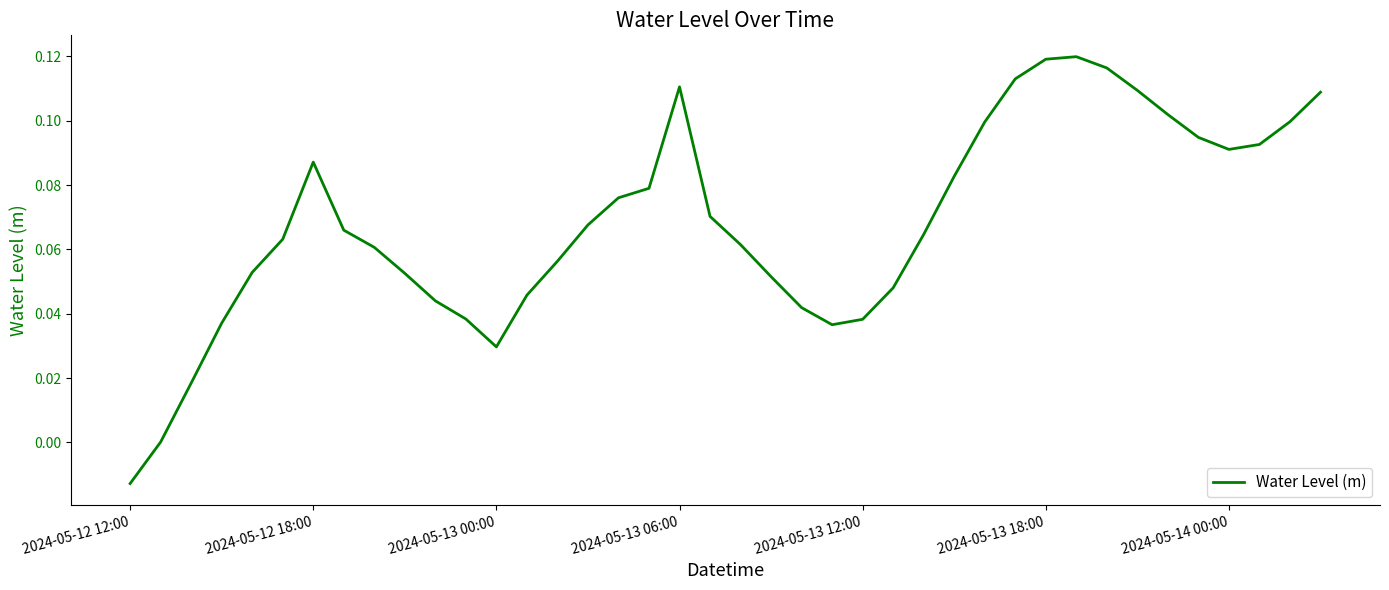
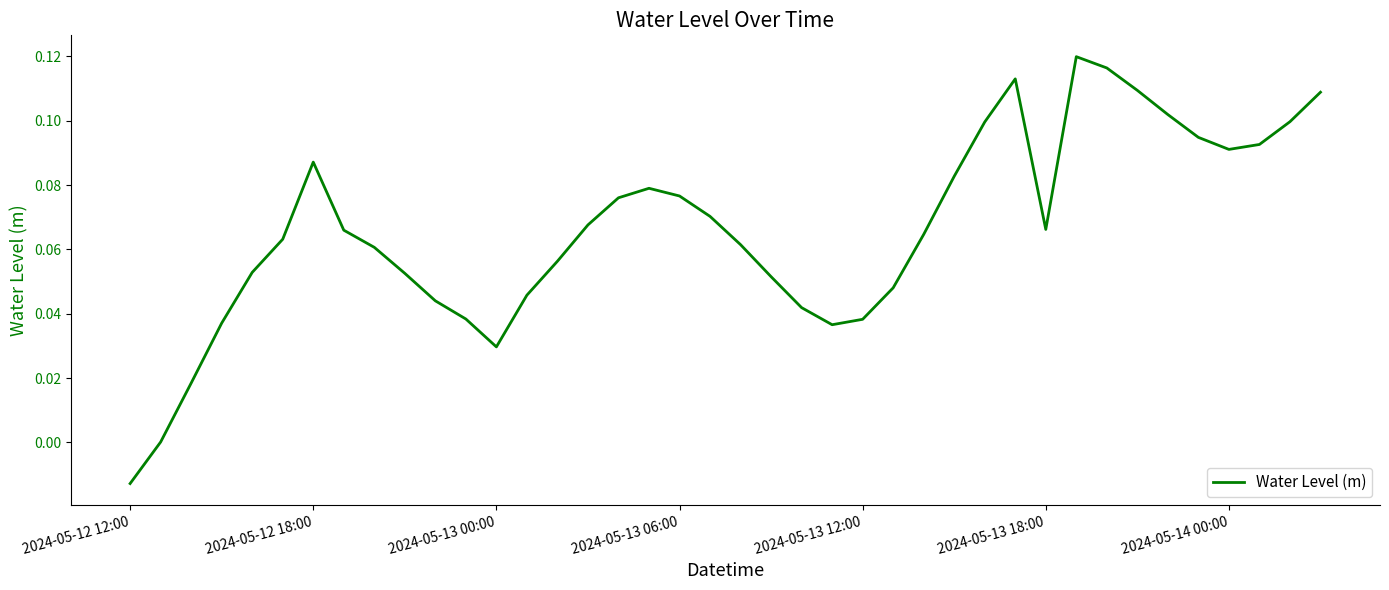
  {
    "2024-05-12 12:00": -0.013,
    "2024-05-12 18:00": 0.087,
    "2024-05-13 00:00": 0.030,
-   "2024-05-13 06:00": 0.111,
+   "2024-05-13 06:00": 0.077,
    "2024-05-13 12:00": 0.038,
-   "2024-05-13 18:00": 0.119,
+   "2024-05-13 18:00": 0.066,
    "2024-05-14 00:00": 0.091
  }
